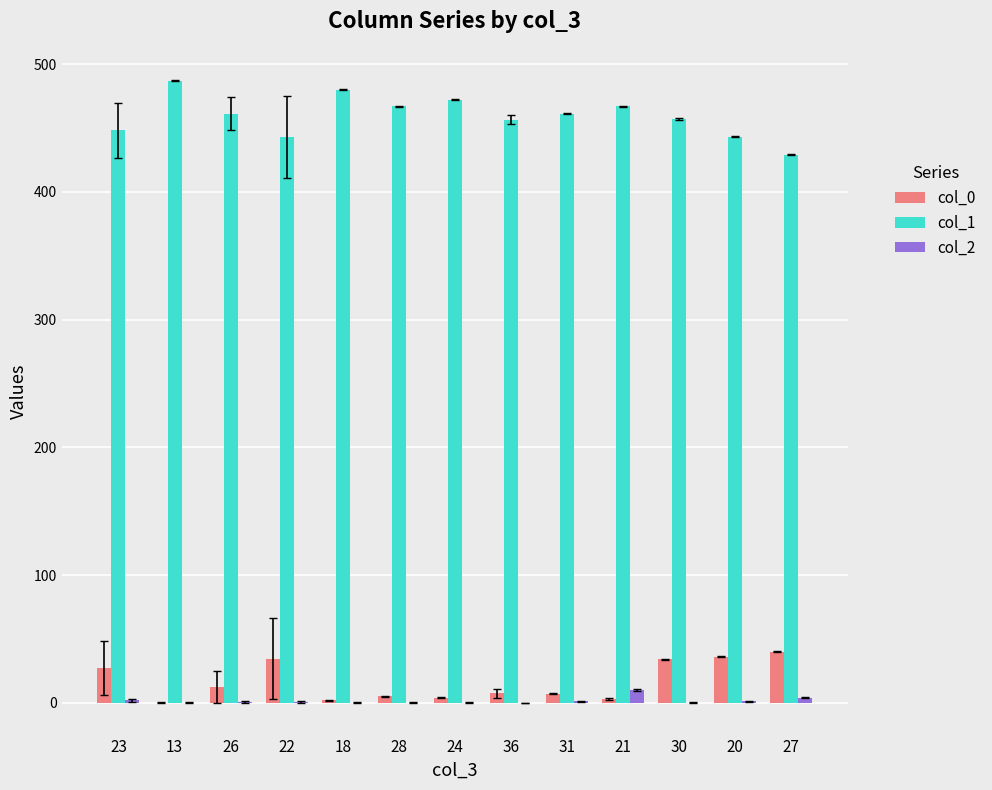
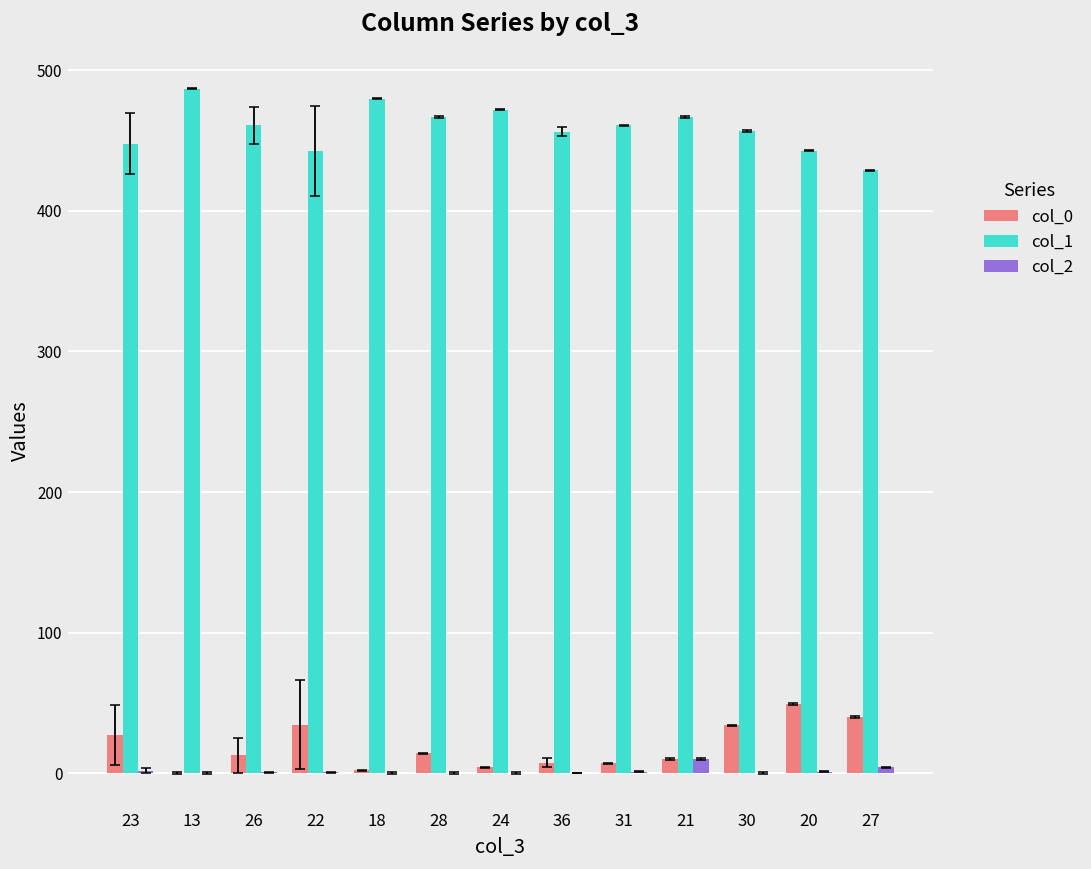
  {
    "col_0": {
      "23": 27,
      "13": 0,
      "26": 13,
      "22": 35,
      "18": 2,
-     "28": 5,
+     "28": 14,
      "24": 4,
      "36": 8,
      "31": 7,
-     "21": 3,
+     "21": 10,
      "30": 34,
-     "20": 36,
+     "20": 49,
      "27": 40
    },
    "col_1": {
      "23": 448,
      "13": 487,
      "26": 461,
      "22": 443,
      "18": 480,
      "28": 467,
      "24": 472,
      "36": 457,
      "31": 461,
      "21": 467,
      "30": 457,
      "20": 443,
      "27": 429
    },
    "col_2": {
      "13": 0,
      "18": 0,
      "28": 0,
      "24": 0,
      "36": 0,
      "21": 10,
      "30": 0,
      "27": 4
    }
  }
